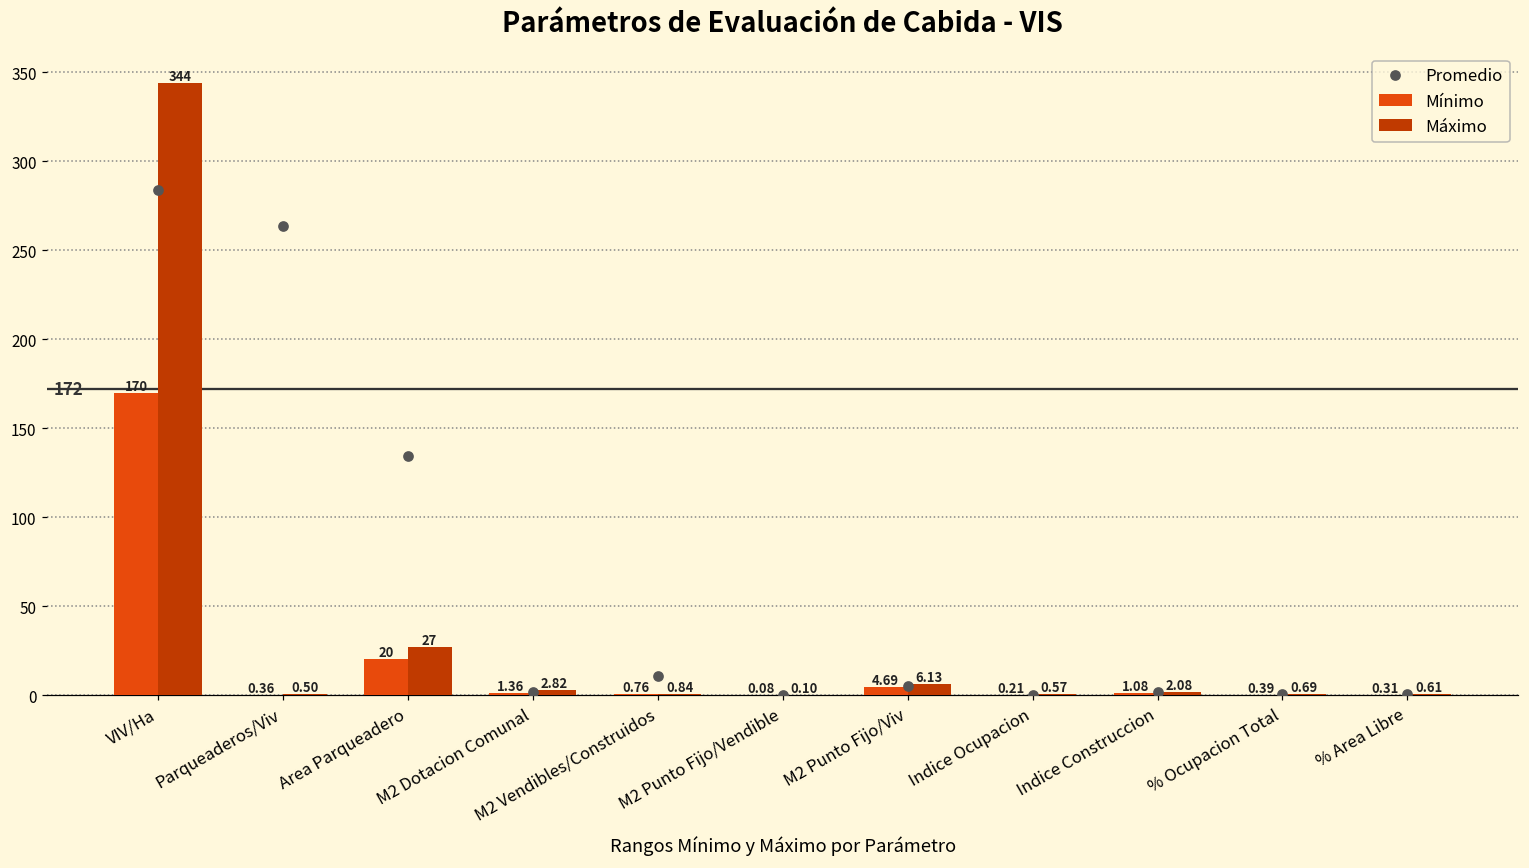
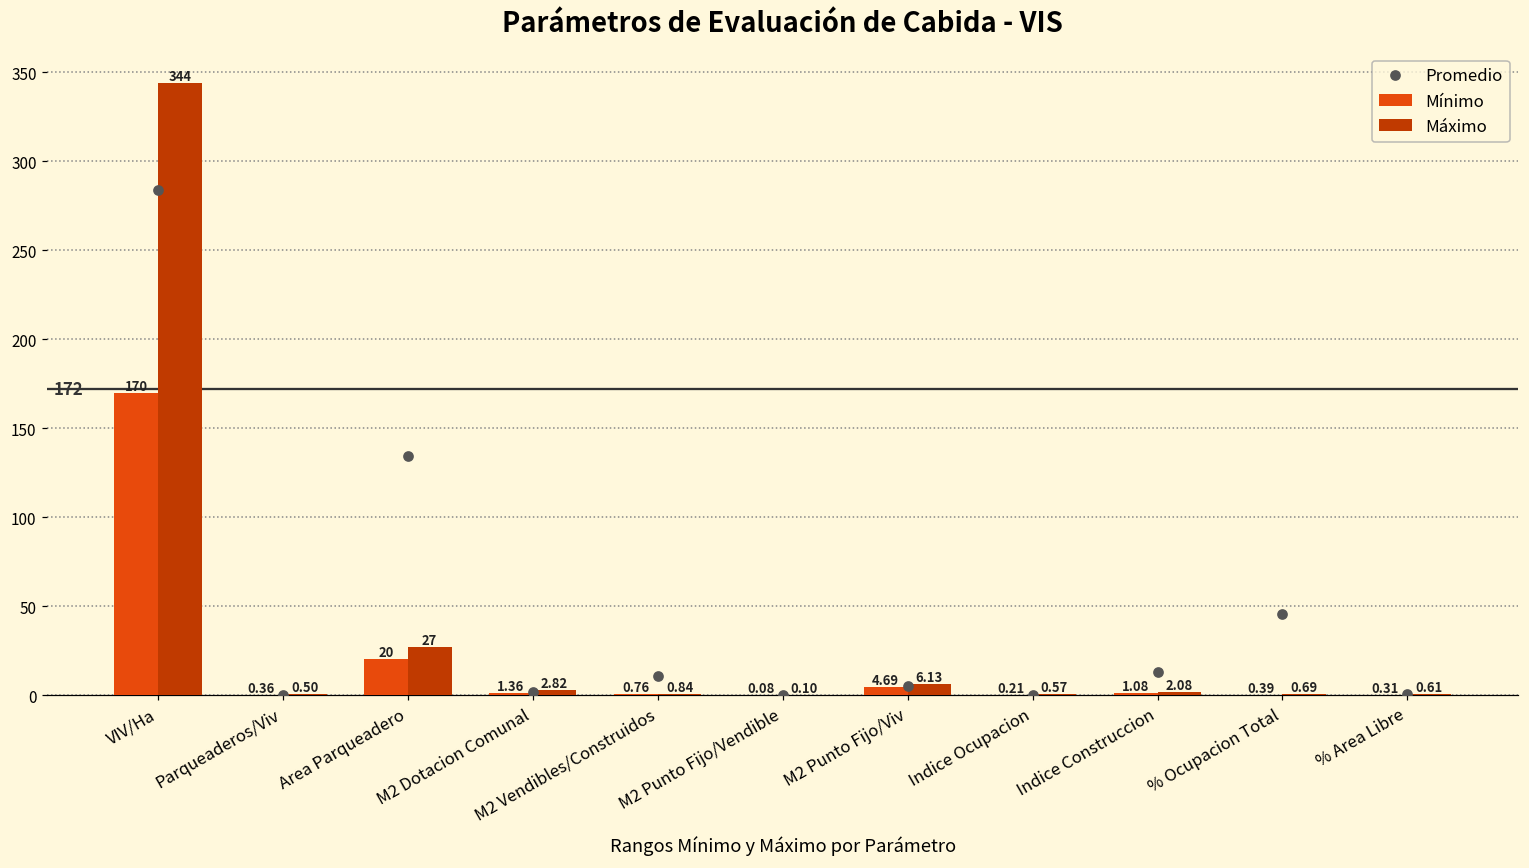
  {
    "Promedio": {
      "VIV/Ha": 284,
-     "Parqueaderos/Viv": 264,
+     "Parqueaderos/Viv": 0,
      "Area Parqueadero": 134,
      "M2 Dotacion Comunal": 2,
      "M2 Vendibles/Construidos": 11,
      "M2 Punto Fijo/Vendible": 0,
      "M2 Punto Fijo/Viv": 5,
      "Indice Ocupacion": 0,
-     "Indice Construccion": 2,
-     "% Ocupacion Total": 1,
+     "Indice Construccion": 13,
+     "% Ocupacion Total": 46,
      "% Area Libre": 0
    }
  }
